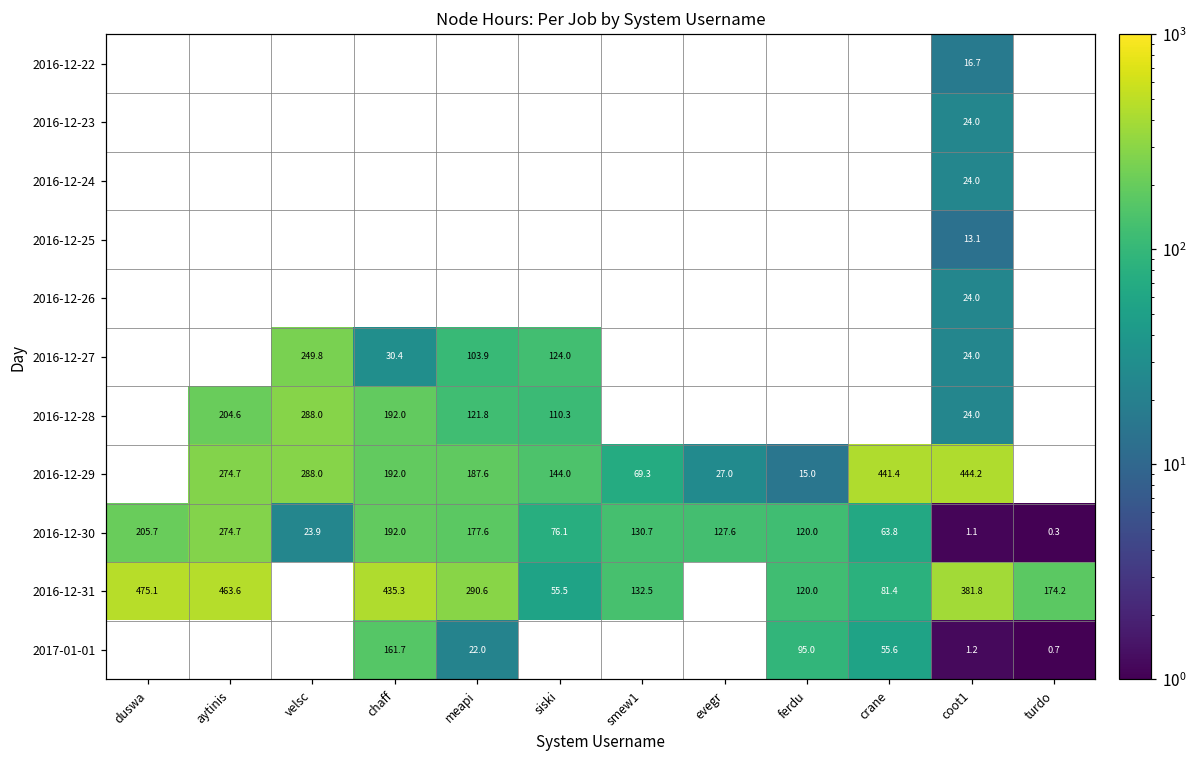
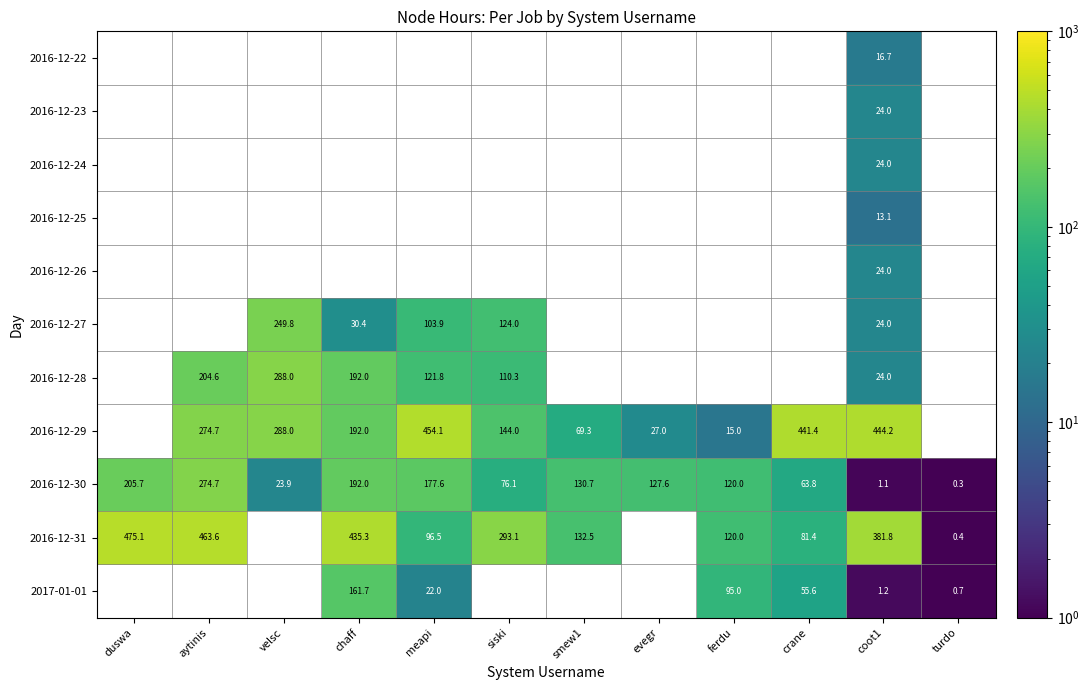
  {
    "2016-12-22": {
      "coot1": 16.7
    },
    "2016-12-23": {
      "coot1": 24.0
    },
    "2016-12-24": {
      "coot1": 24.0
    },
    "2016-12-25": {
      "coot1": 13.1
    },
    "2016-12-26": {
      "coot1": 24.0
    },
    "2016-12-27": {
      "velsc": 249.8,
      "chaff": 30.4,
      "meapi": 103.9,
      "siski": 124.0,
      "coot1": 24.0
    },
    "2016-12-28": {
      "aytinis": 204.6,
      "velsc": 288.0,
      "chaff": 192.0,
      "meapi": 121.8,
      "siski": 110.3,
      "coot1": 24.0
    },
    "2016-12-29": {
      "aytinis": 274.7,
      "velsc": 288.0,
      "chaff": 192.0,
-     "meapi": 187.6,
+     "meapi": 454.1,
      "siski": 144.0,
      "smew1": 69.3,
      "evegr": 27.0,
      "ferdu": 15.0,
      "crane": 441.4,
      "coot1": 444.2
    },
    "2016-12-30": {
      "duswa": 205.7,
      "aytinis": 274.7,
      "velsc": 23.9,
      "chaff": 192.0,
      "meapi": 177.6,
      "siski": 76.1,
      "smew1": 130.7,
      "evegr": 127.6,
      "ferdu": 120.0,
      "crane": 63.8,
      "coot1": 1.1,
      "turdo": 0.3
    },
    "2016-12-31": {
      "duswa": 475.1,
      "aytinis": 463.6,
      "chaff": 435.3,
-     "meapi": 290.6,
-     "siski": 55.5,
+     "meapi": 96.5,
+     "siski": 293.1,
      "smew1": 132.5,
      "ferdu": 120.0,
      "crane": 81.4,
      "coot1": 381.8,
-     "turdo": 174.2
+     "turdo": 0.4
    },
    "2017-01-01": {
      "chaff": 161.7,
      "meapi": 22.0,
      "ferdu": 95.0,
      "crane": 55.6,
      "coot1": 1.2,
      "turdo": 0.7
    }
  }
